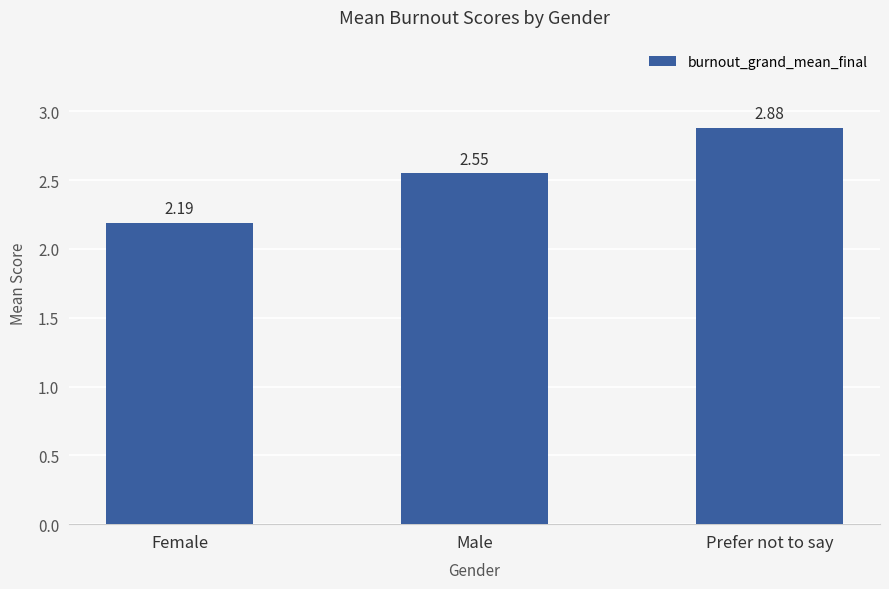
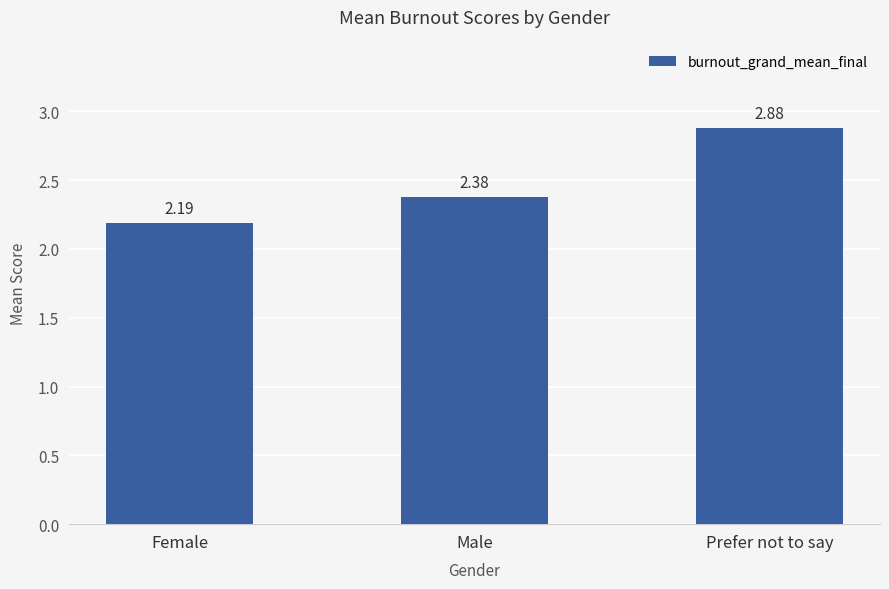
  {
    "Female": 2.19,
-   "Male": 2.55,
+   "Male": 2.38,
    "Prefer not to say": 2.88
  }
